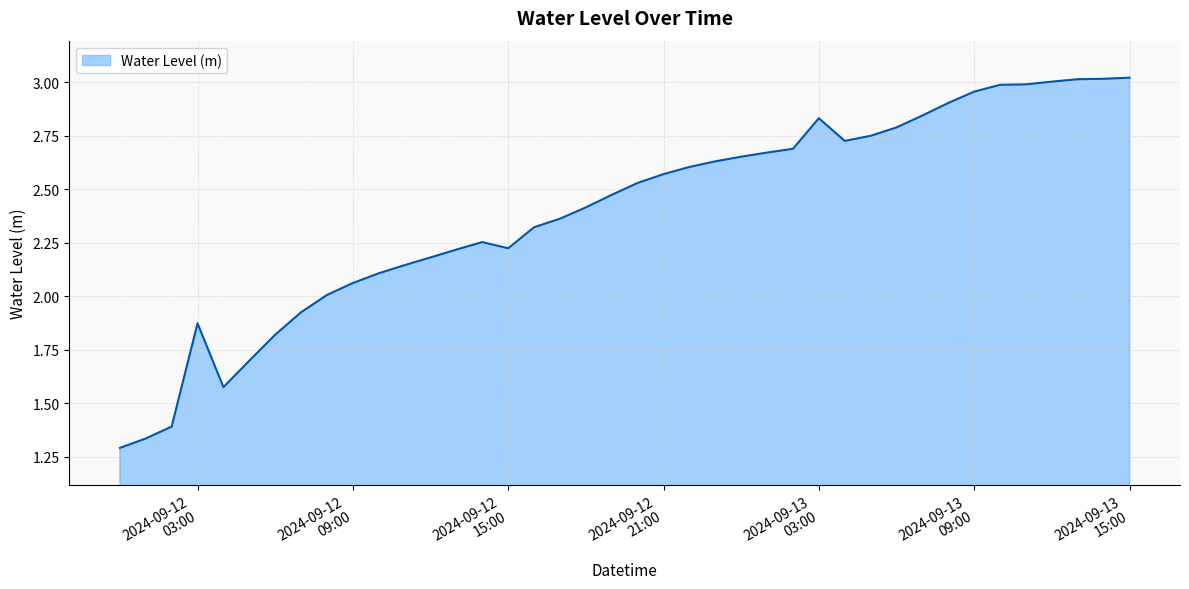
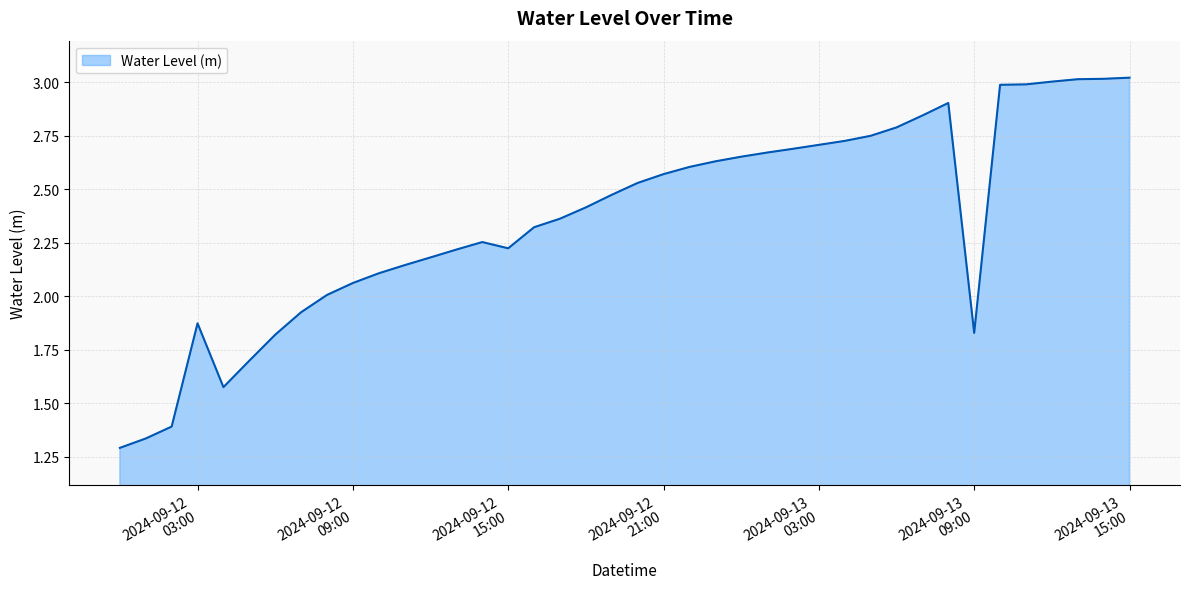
  {
    "2024-09-12 03:00": 1.87,
    "2024-09-12 09:00": 2.06,
    "2024-09-12 15:00": 2.22,
    "2024-09-12 21:00": 2.57,
-   "2024-09-13 03:00": 2.83,
-   "2024-09-13 09:00": 2.96,
+   "2024-09-13 03:00": 2.71,
+   "2024-09-13 09:00": 1.83,
    "2024-09-13 15:00": 3.02
  }
